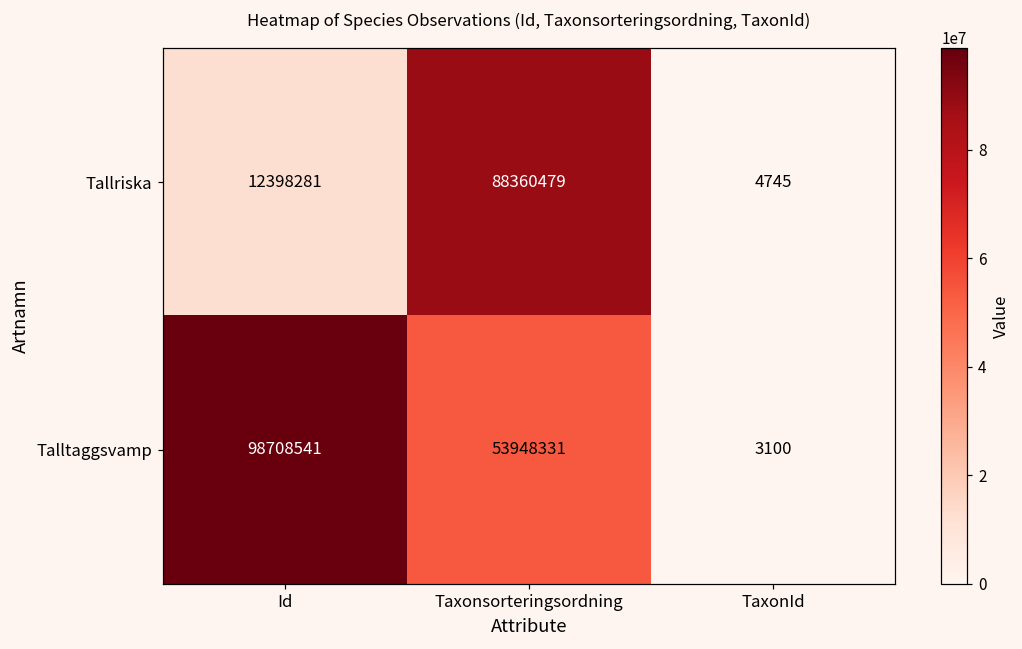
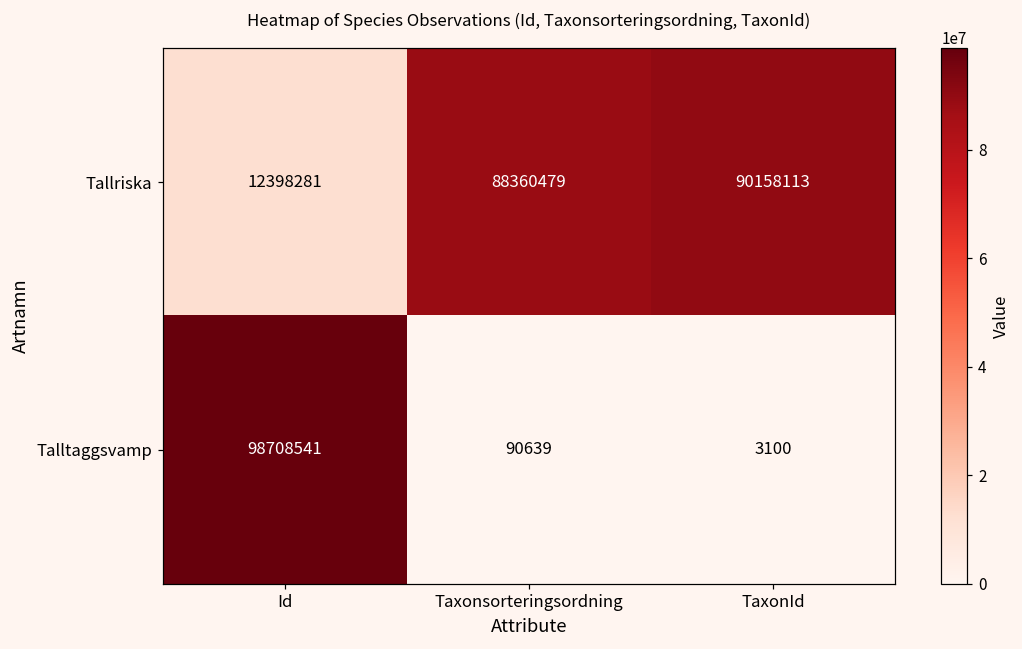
  {
    "Tallriska": {
      "Id": 12398281,
      "Taxonsorteringsordning": 88360479,
-     "TaxonId": 4745
+     "TaxonId": 90158113
    },
    "Talltaggsvamp": {
      "Id": 98708541,
-     "Taxonsorteringsordning": 53948331,
+     "Taxonsorteringsordning": 90639,
      "TaxonId": 3100
    }
  }
